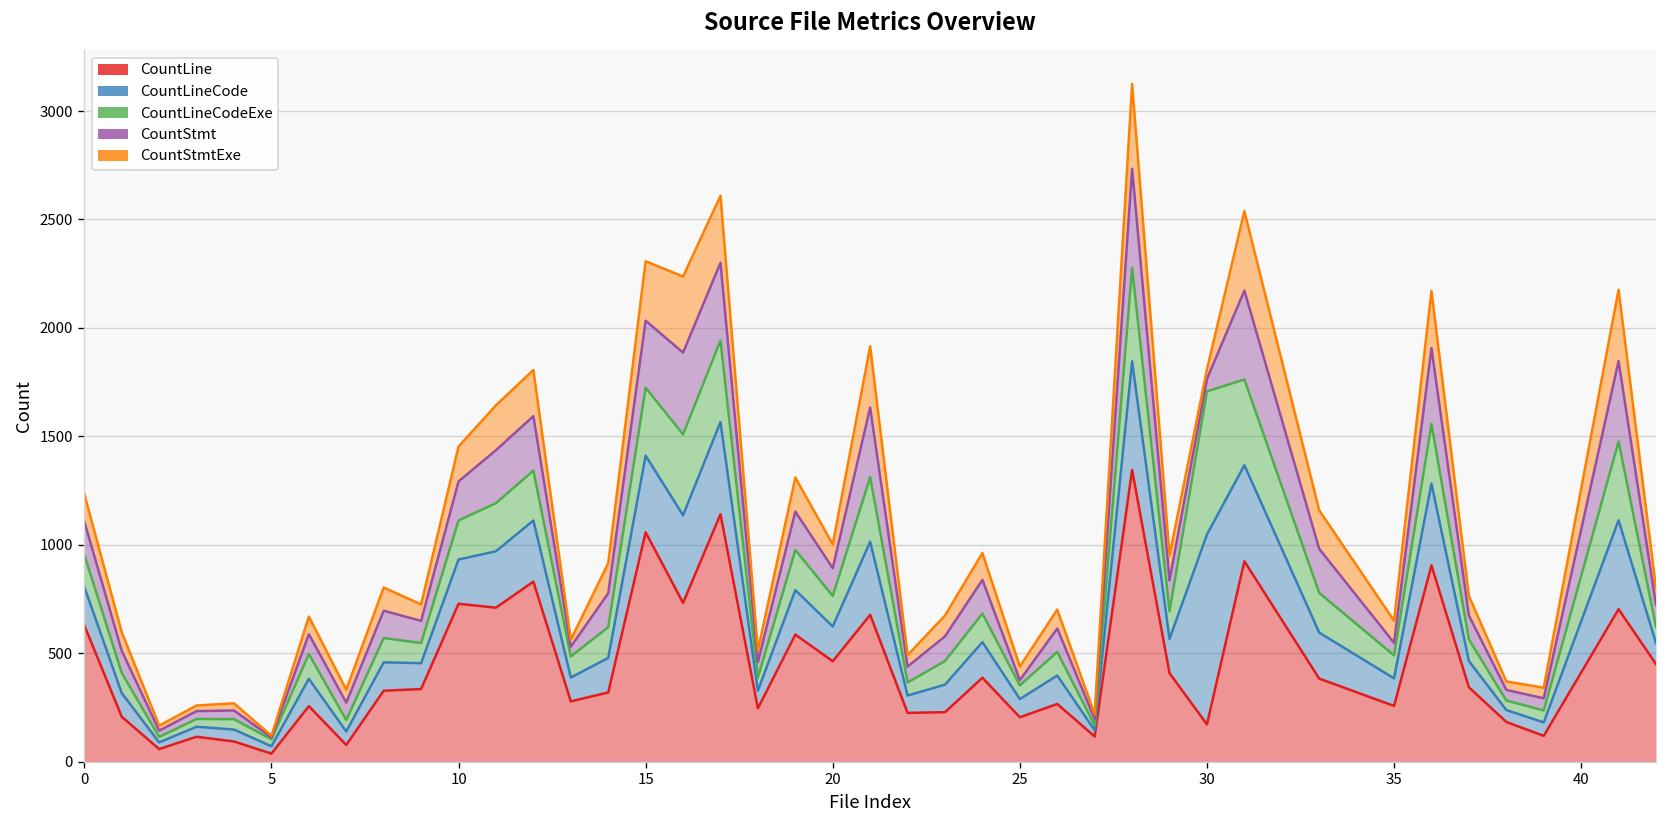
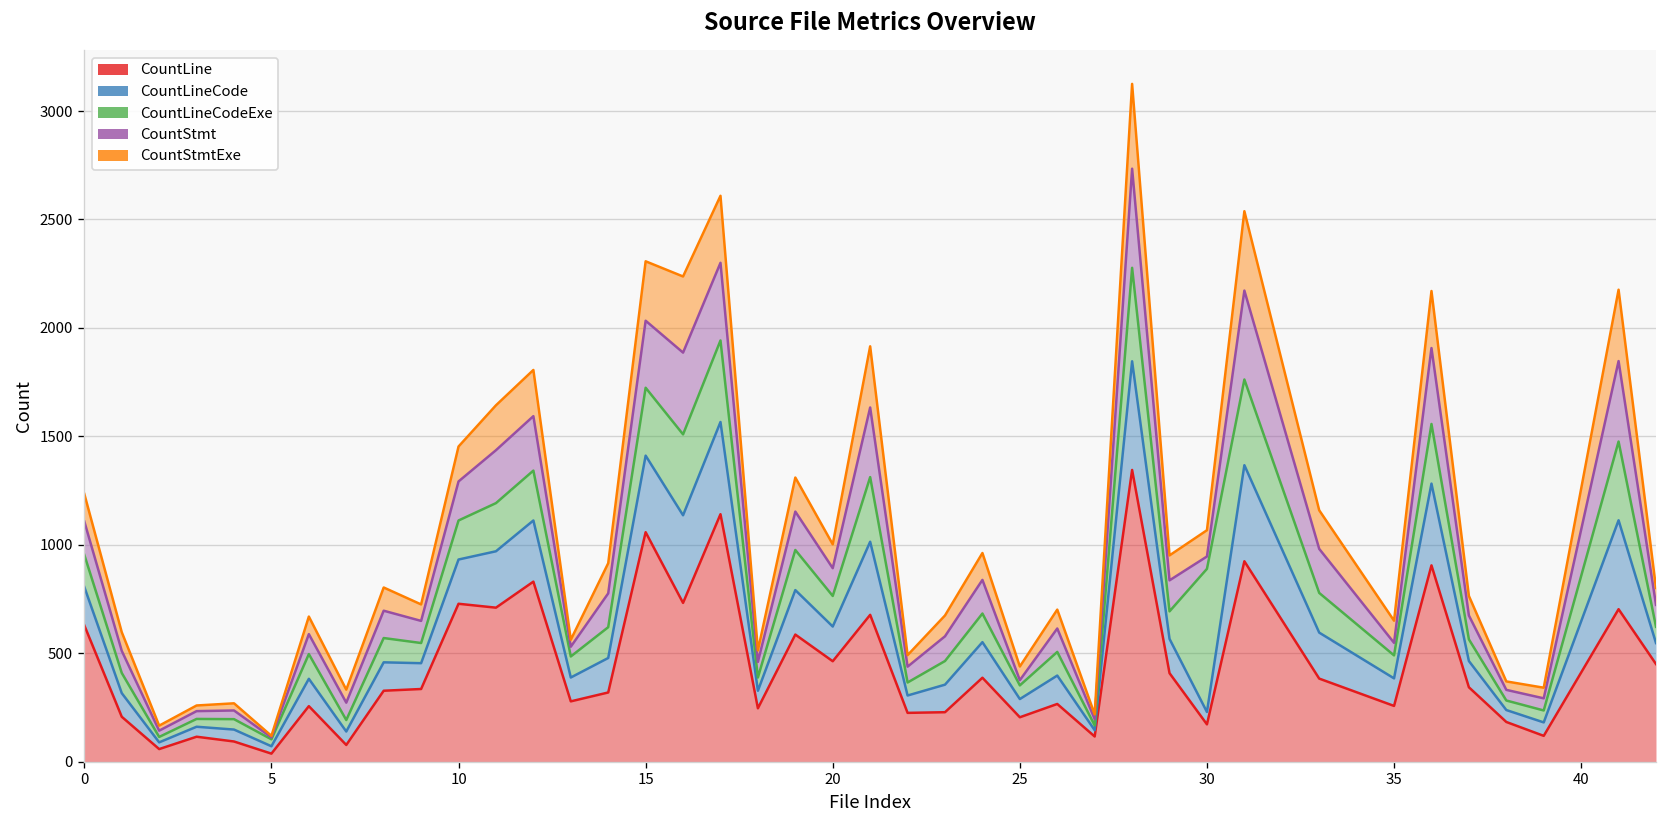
  {
    "CountLine": {
      "0": 630,
      "5": 40,
      "10": 730,
      "15": 1060,
      "20": 460,
      "25": 200,
      "30": 170,
      "35": 260
    },
    "CountLineCode": {
      "0": 180,
      "5": 30,
      "10": 200,
      "15": 350,
      "20": 160,
      "25": 80,
-     "30": 880,
+     "30": 60,
      "35": 130
    },
    "CountLineCodeExe": {
      "0": 150,
      "10": 180,
      "15": 310,
      "20": 140,
      "25": 60,
      "30": 660,
      "35": 110
    },
    "CountStmt": {
      "0": 150,
      "10": 180,
      "15": 310,
      "20": 130,
      "25": 20,
      "30": 60,
      "35": 60
    },
    "CountStmtExe": {
      "0": 130,
      "10": 160,
      "15": 270,
      "20": 110,
      "25": 60,
-     "30": 40,
+     "30": 120,
      "35": 100
    }
  }
